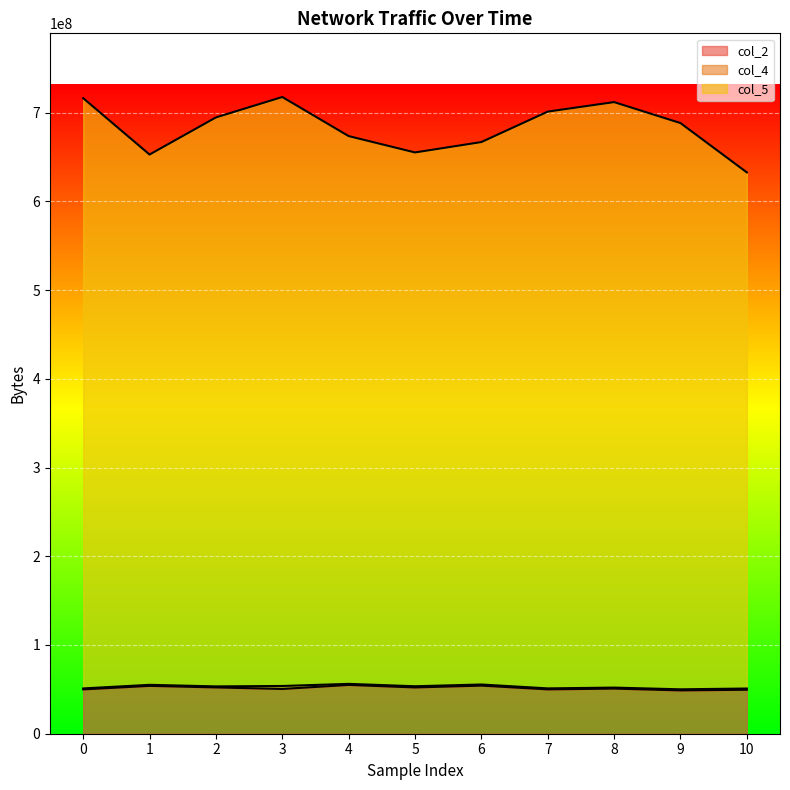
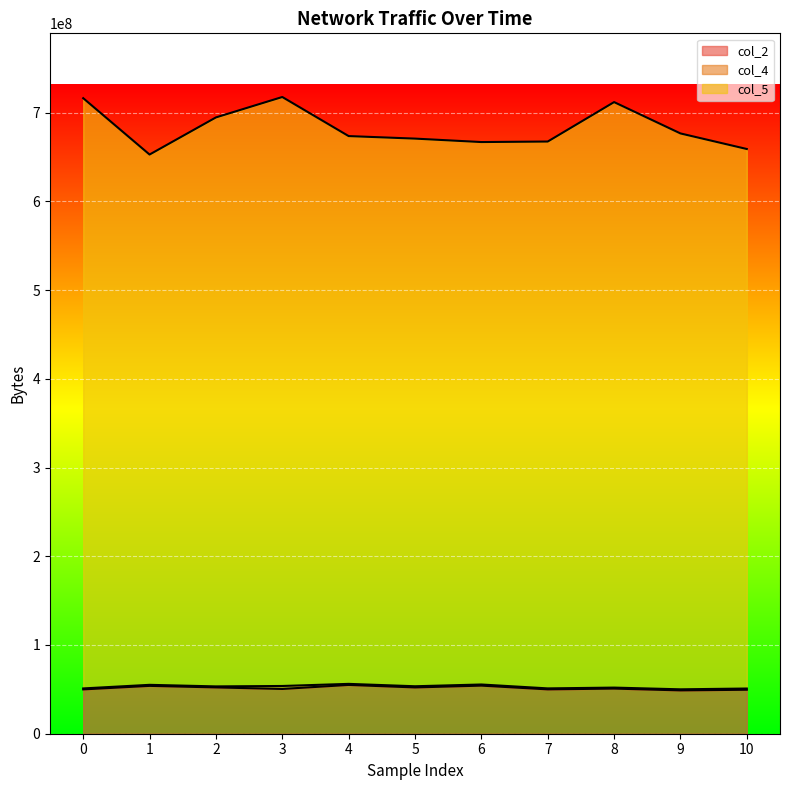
  {
    "col_5": {
      "0": 670000000,
      "1": 600000000,
      "2": 640000000,
      "3": 660000000,
      "4": 620000000,
-     "5": 600000000,
+     "5": 620000000,
      "6": 610000000,
-     "7": 650000000,
+     "7": 620000000,
      "8": 660000000,
-     "9": 640000000,
-     "10": 580000000
+     "9": 630000000,
+     "10": 610000000
    }
  }
